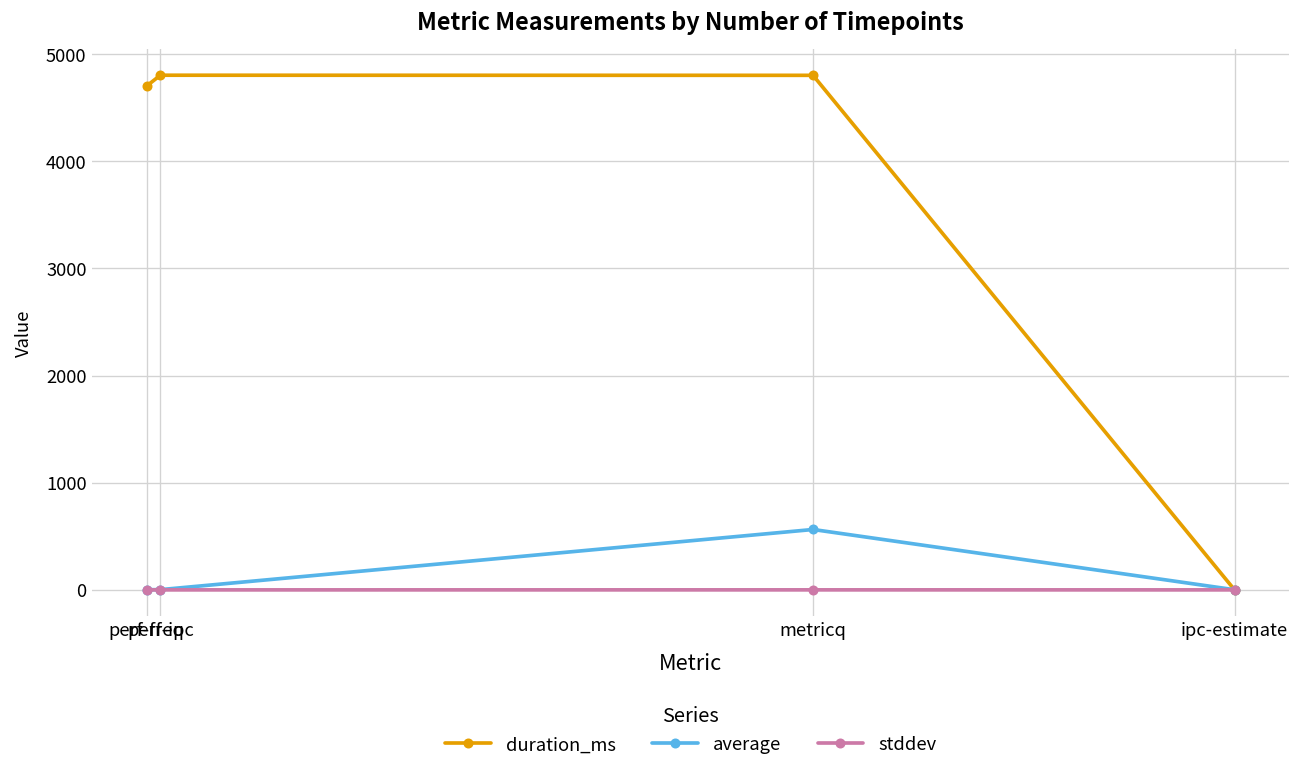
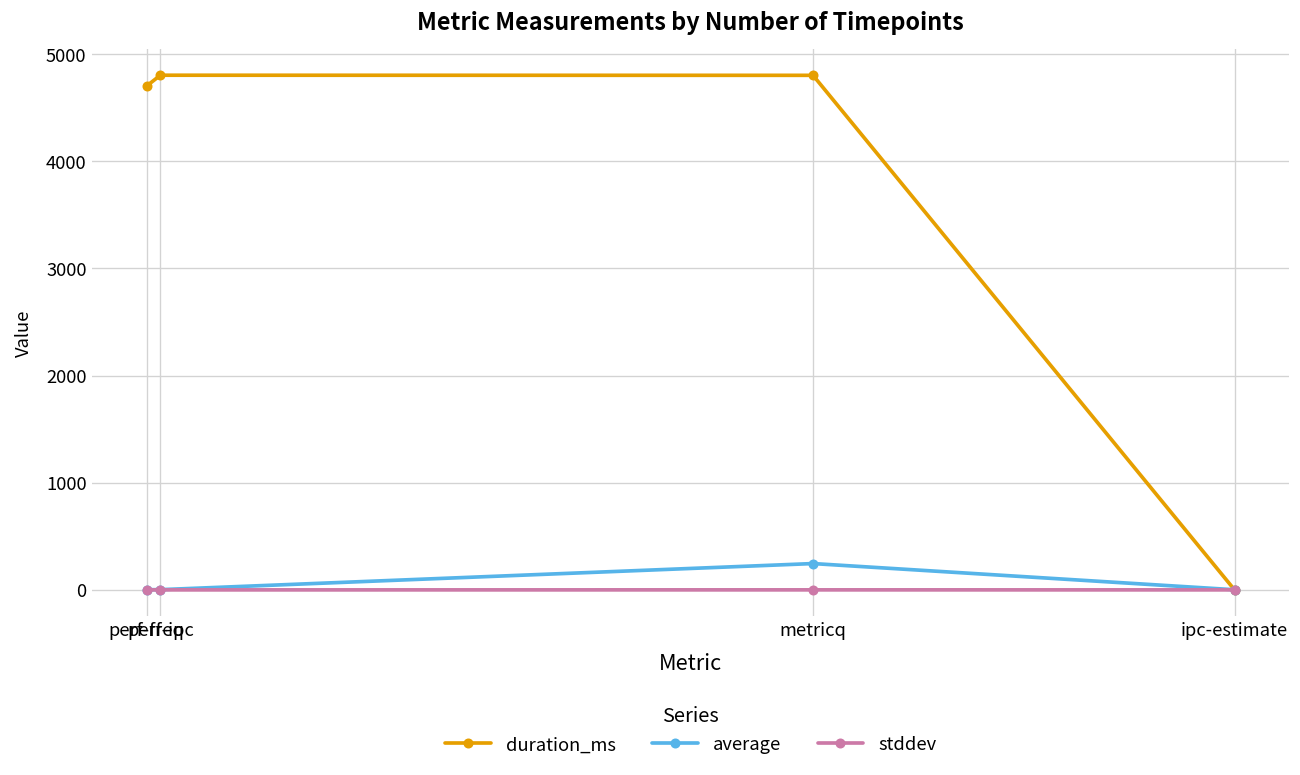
  {
    "duration_ms": {
      "metricq": 4800
    },
    "average": {
-     "metricq": 600
+     "metricq": 200
    },
    "stddev": {
      "metricq": 0
    }
  }
